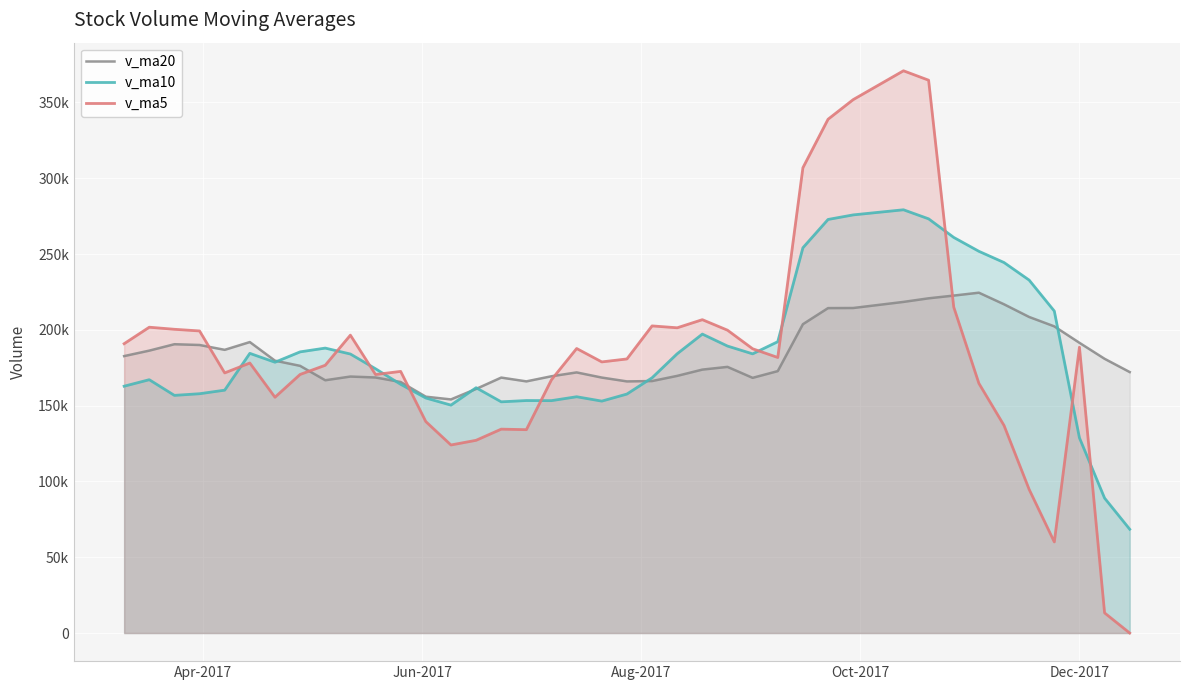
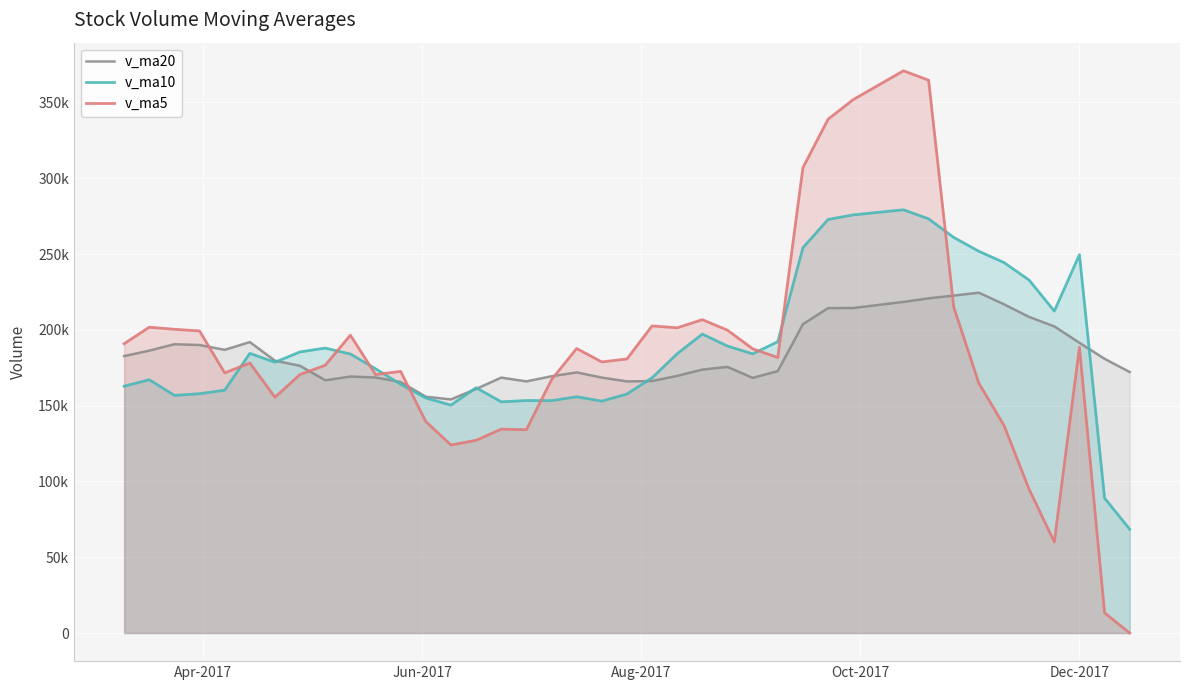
  {
    "v_ma20": {
      "Dec-2017": 191000
    },
    "v_ma10": {
-     "Dec-2017": 129000
+     "Dec-2017": 250000
    },
    "v_ma5": {
      "Dec-2017": 189000
    }
  }
